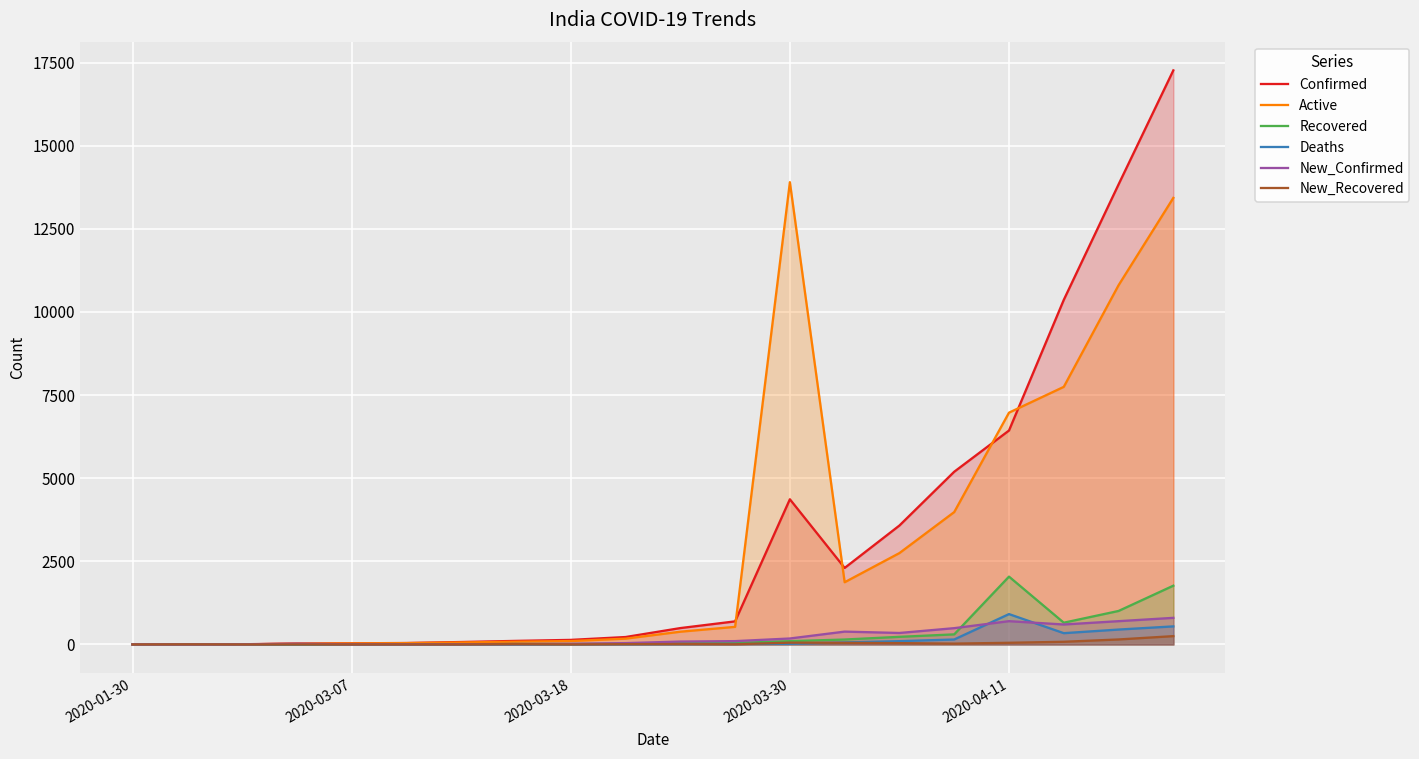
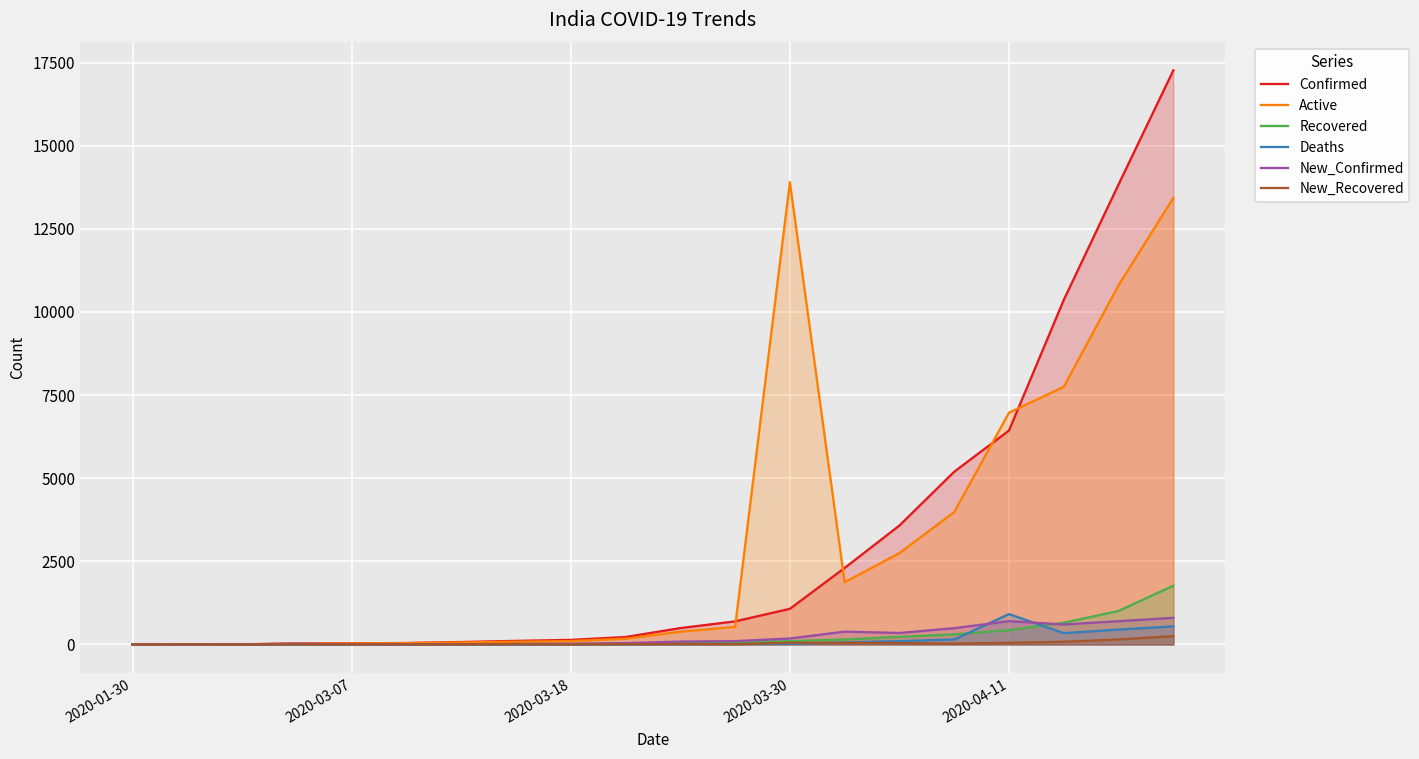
  {
    "Confirmed": {
-     "2020-03-30": 4400,
+     "2020-03-30": 1100,
      "2020-04-11": 6400
    },
    "Active": {
      "2020-03-30": 13900,
      "2020-04-11": 7000
    },
    "Recovered": {
-     "2020-04-11": 2000
+     "2020-04-11": 400
    },
    "Deaths": {
      "2020-04-11": 900
    },
    "New_Confirmed": {
      "2020-04-11": 700
    },
    "New_Recovered": {
      "2020-04-11": 100
    }
  }
